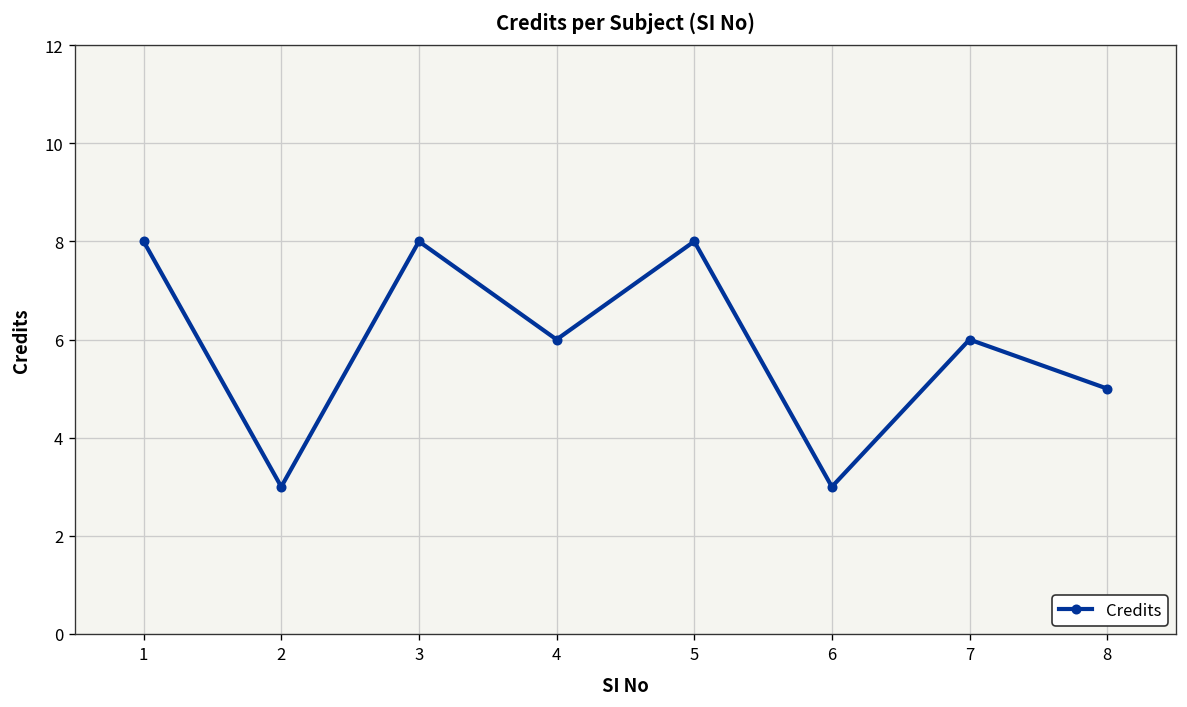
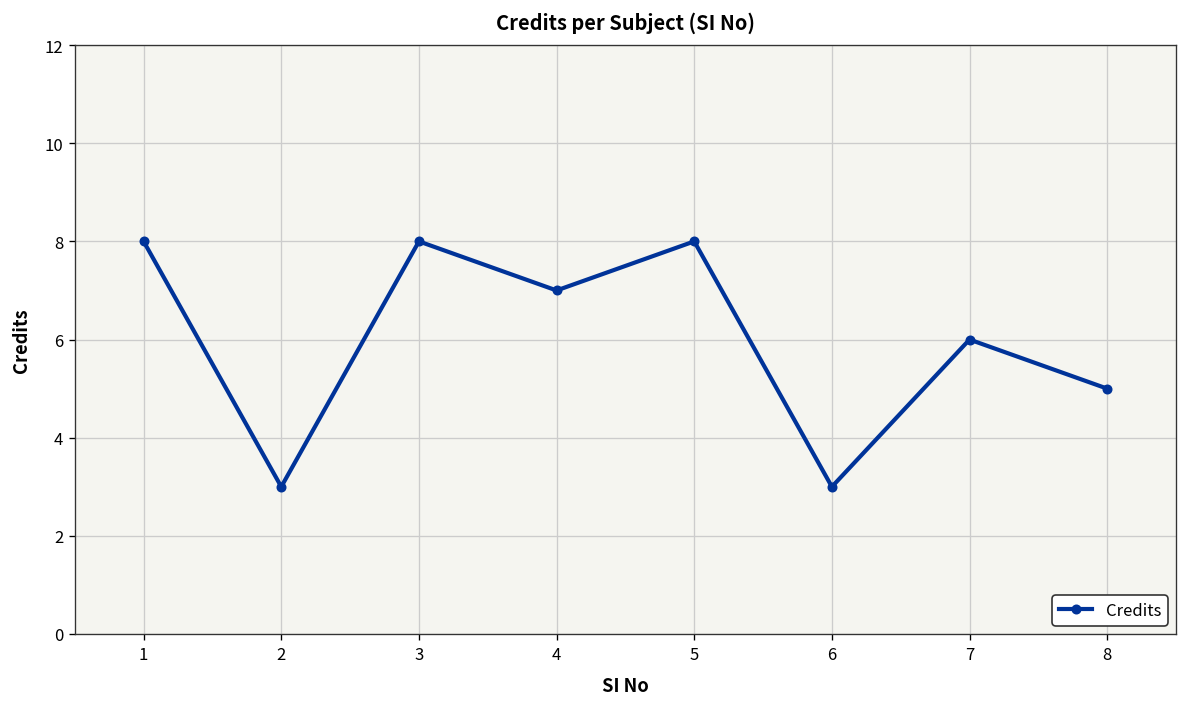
  {
    "1": 8,
    "2": 3,
    "3": 8,
-   "4": 6,
+   "4": 7,
    "5": 8,
    "6": 3,
    "7": 6,
    "8": 5
  }
